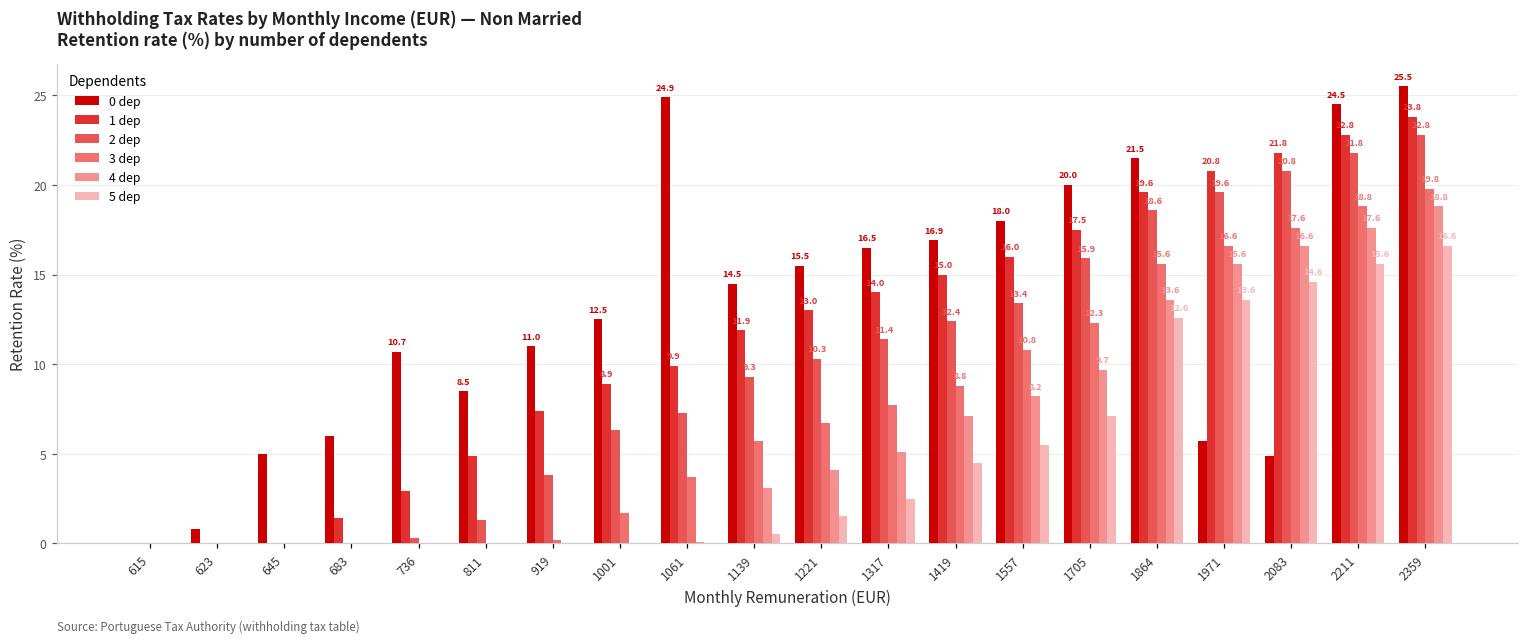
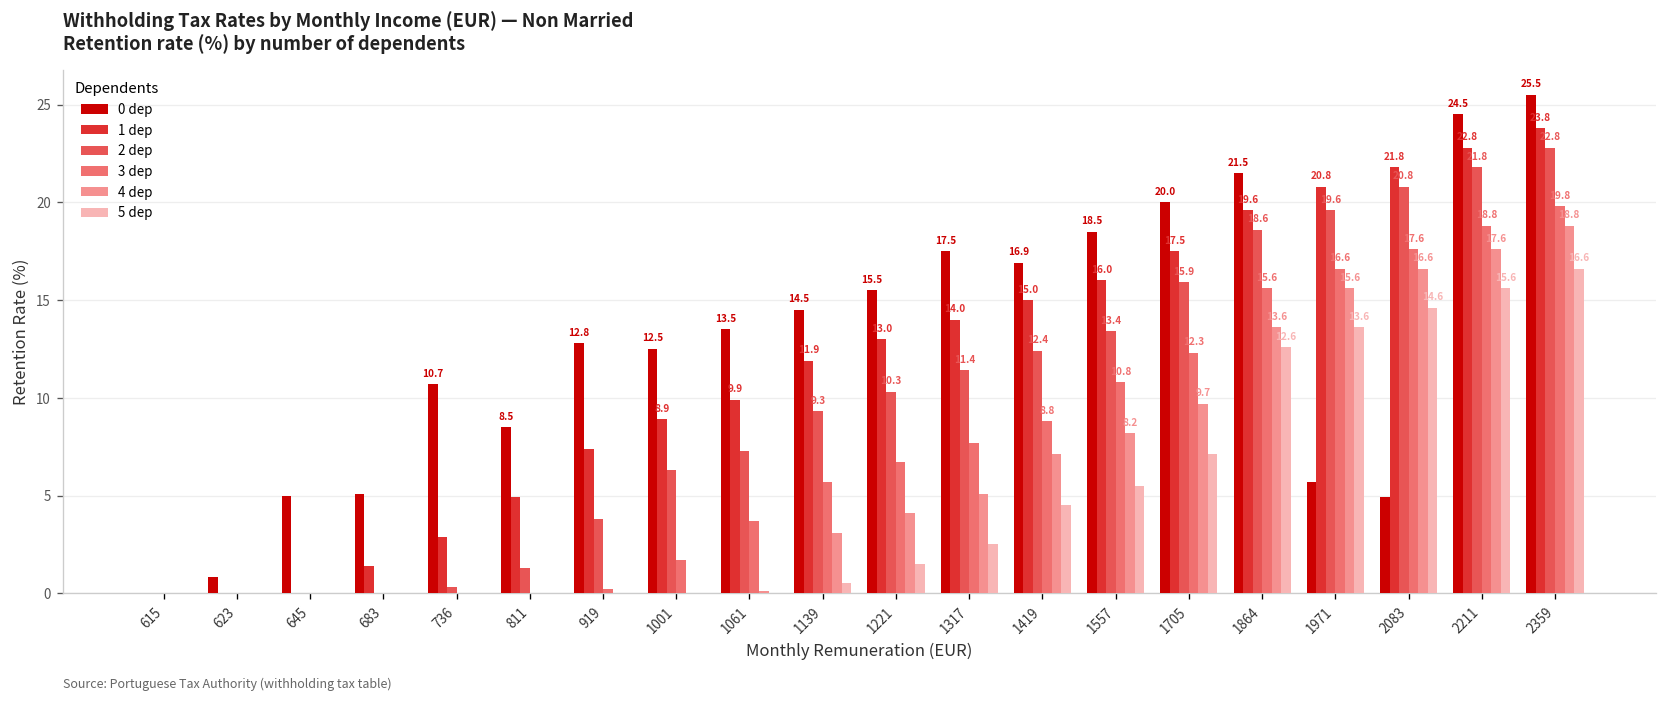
  {
    "0 dep": {
-     "683": 6.0,
+     "683": 5.1,
      "736": 10.7,
      "811": 8.5,
-     "919": 11.0,
+     "919": 12.8,
      "1001": 12.5,
-     "1061": 24.9,
+     "1061": 13.5,
      "1139": 14.5,
      "1221": 15.5,
-     "1317": 16.5,
+     "1317": 17.5,
      "1419": 16.9,
-     "1557": 18.0,
+     "1557": 18.5,
      "1705": 20.0,
      "1864": 21.5,
      "2211": 24.5,
      "2359": 25.5
    }
  }
